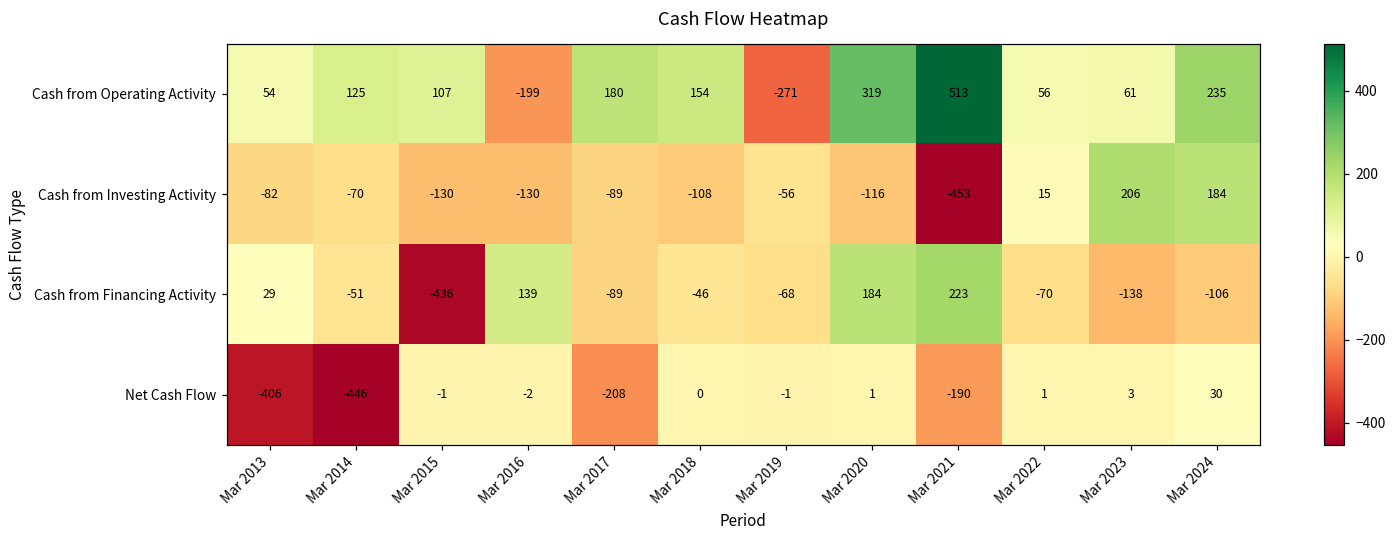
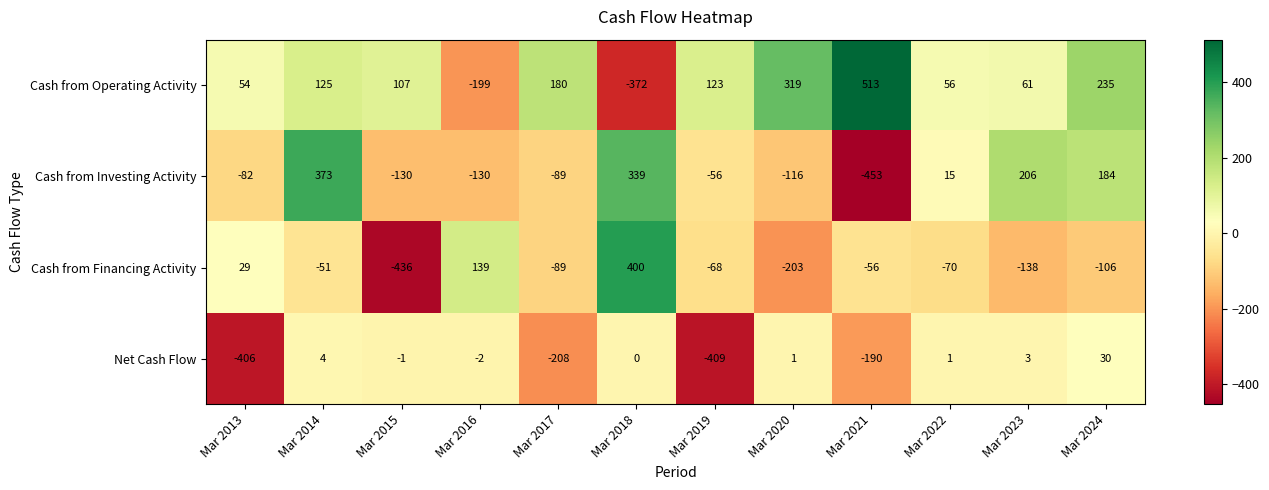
  {
    "Cash from Operating Activity": {
      "Mar 2013": 54,
      "Mar 2014": 125,
      "Mar 2015": 107,
      "Mar 2016": -199,
      "Mar 2017": 180,
-     "Mar 2018": 154,
-     "Mar 2019": -271,
+     "Mar 2018": -372,
+     "Mar 2019": 123,
      "Mar 2020": 319,
      "Mar 2021": 513,
      "Mar 2022": 56,
      "Mar 2023": 61,
      "Mar 2024": 235
    },
    "Cash from Investing Activity": {
      "Mar 2013": -82,
-     "Mar 2014": -70,
+     "Mar 2014": 373,
      "Mar 2015": -130,
      "Mar 2016": -130,
      "Mar 2017": -89,
-     "Mar 2018": -108,
+     "Mar 2018": 339,
      "Mar 2019": -56,
      "Mar 2020": -116,
      "Mar 2021": -453,
      "Mar 2022": 15,
      "Mar 2023": 206,
      "Mar 2024": 184
    },
    "Cash from Financing Activity": {
      "Mar 2013": 29,
      "Mar 2014": -51,
      "Mar 2015": -436,
      "Mar 2016": 139,
      "Mar 2017": -89,
-     "Mar 2018": -46,
+     "Mar 2018": 400,
      "Mar 2019": -68,
-     "Mar 2020": 184,
-     "Mar 2021": 223,
+     "Mar 2020": -203,
+     "Mar 2021": -56,
      "Mar 2022": -70,
      "Mar 2023": -138,
      "Mar 2024": -106
    },
    "Net Cash Flow": {
      "Mar 2013": -406,
-     "Mar 2014": -446,
+     "Mar 2014": 4,
      "Mar 2015": -1,
      "Mar 2016": -2,
      "Mar 2017": -208,
      "Mar 2018": 0,
-     "Mar 2019": -1,
+     "Mar 2019": -409,
      "Mar 2020": 1,
      "Mar 2021": -190,
      "Mar 2022": 1,
      "Mar 2023": 3,
      "Mar 2024": 30
    }
  }
